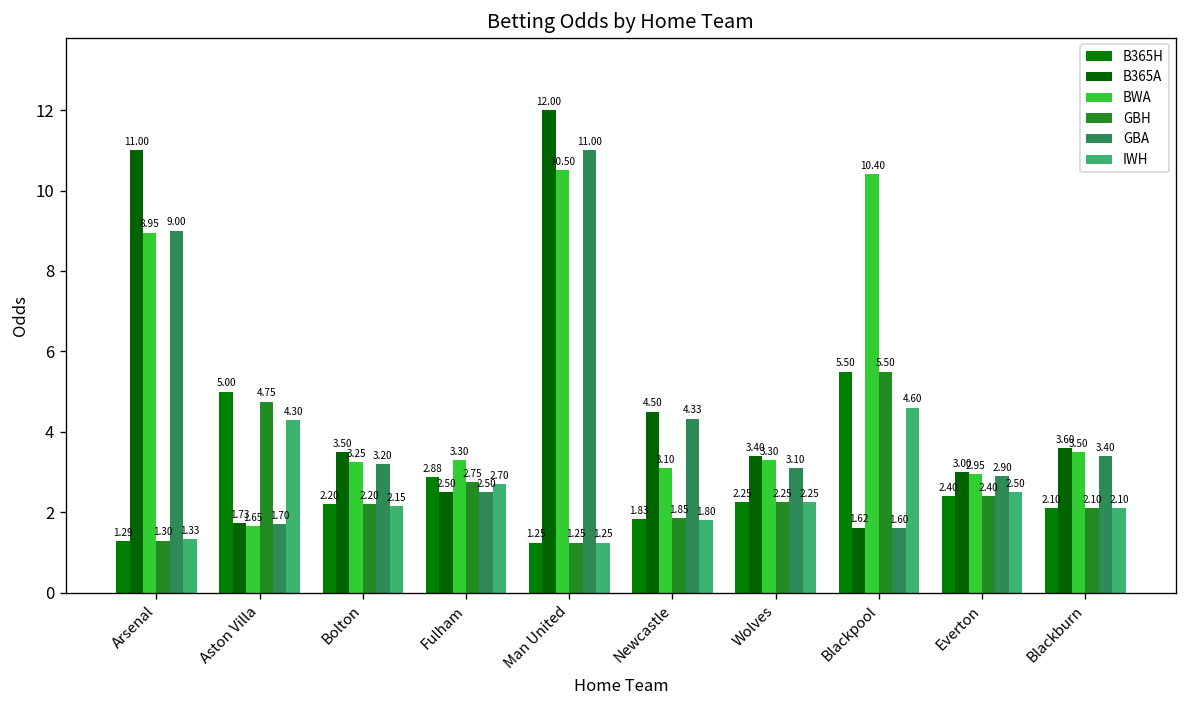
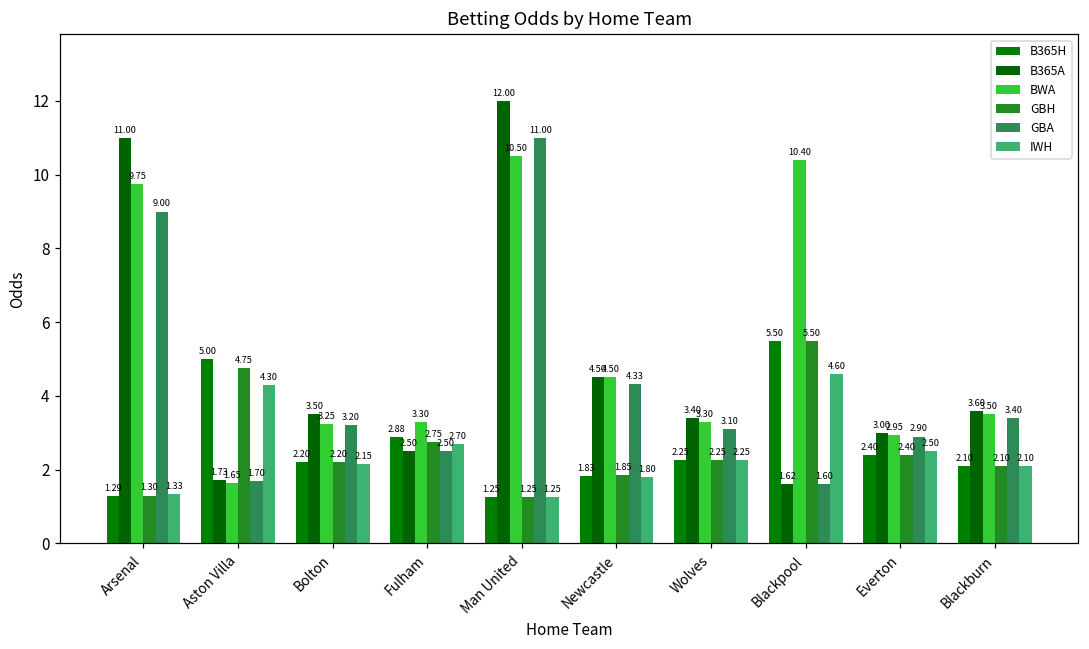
  {
    "BWA": {
-     "Arsenal": 8.95,
+     "Arsenal": 9.75,
      "Bolton": 3.25,
      "Fulham": 3.30,
      "Man United": 10.50,
-     "Newcastle": 3.10,
+     "Newcastle": 4.50,
      "Blackpool": 10.40
    }
  }
